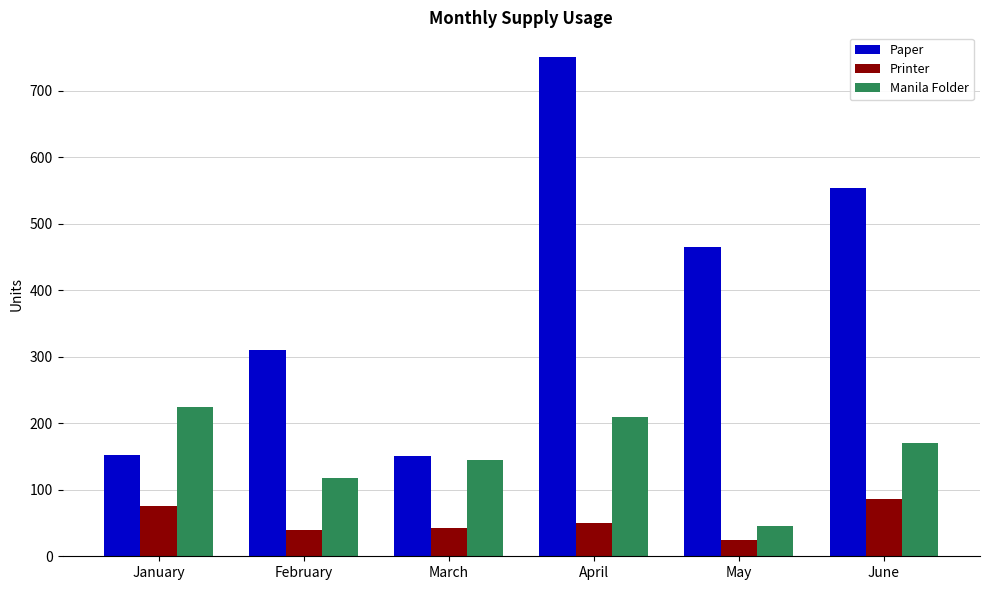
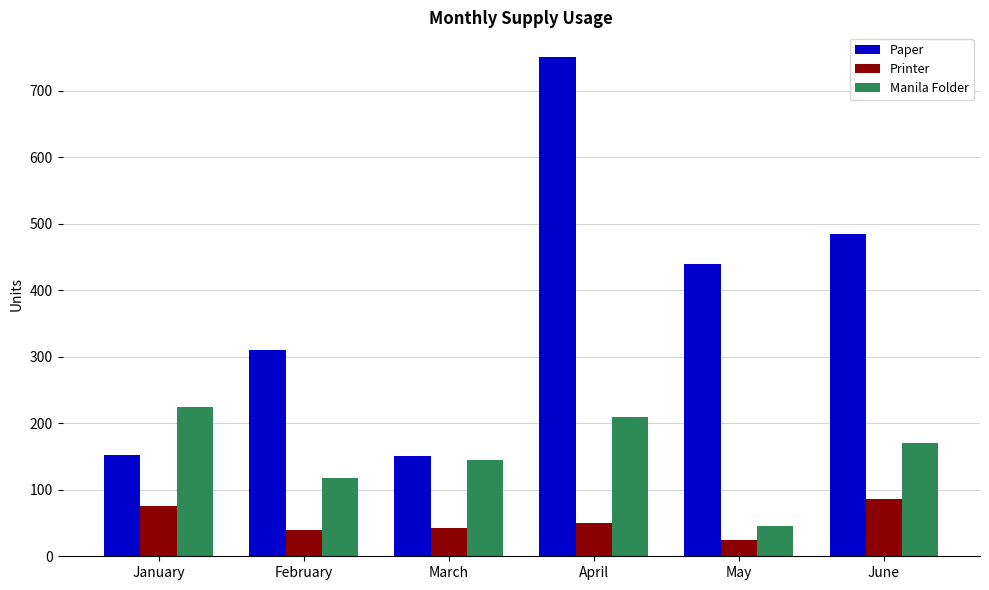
  {
    "Paper": {
      "January": 150,
      "February": 310,
      "March": 150,
      "April": 750,
-     "May": 470,
-     "June": 550
+     "May": 440,
+     "June": 490
    },
    "Printer": {
      "January": 80,
      "February": 40,
      "March": 40,
      "April": 50,
      "May": 20,
      "June": 90
    },
    "Manila Folder": {
      "January": 230,
      "February": 120,
      "March": 150,
      "April": 210,
      "May": 50,
      "June": 170
    }
  }
